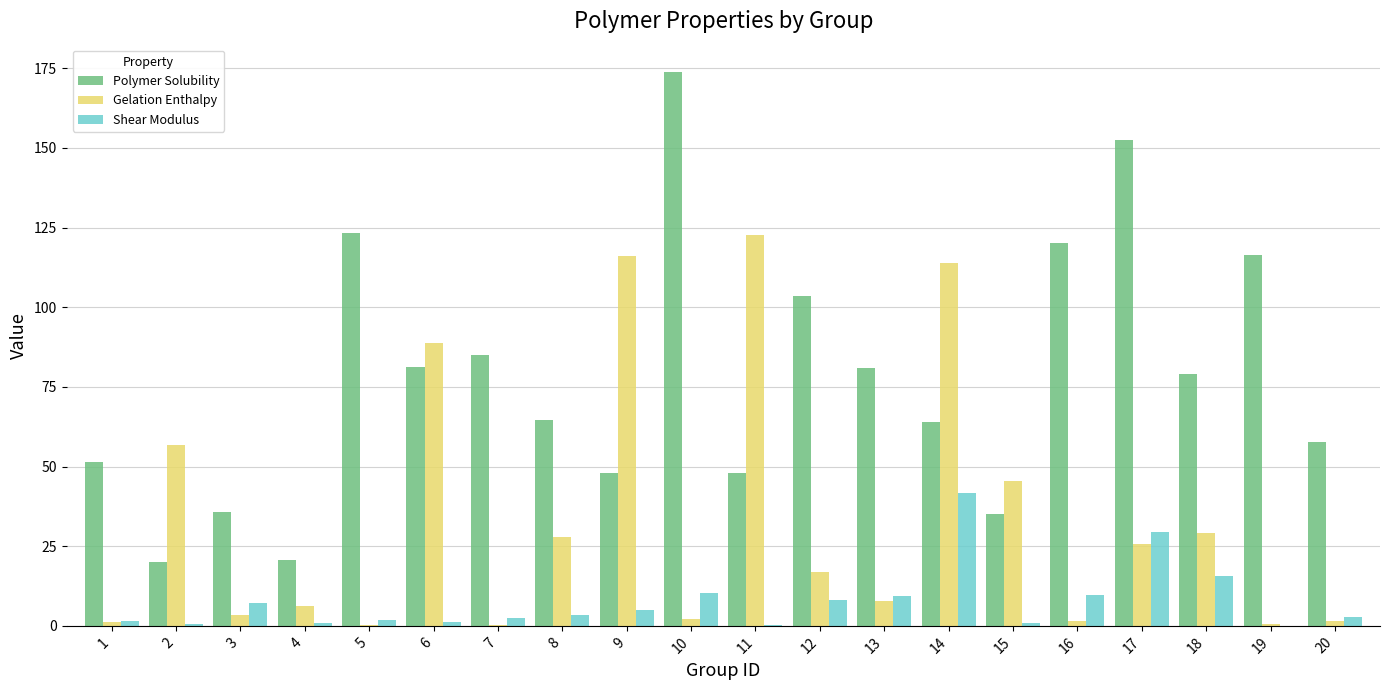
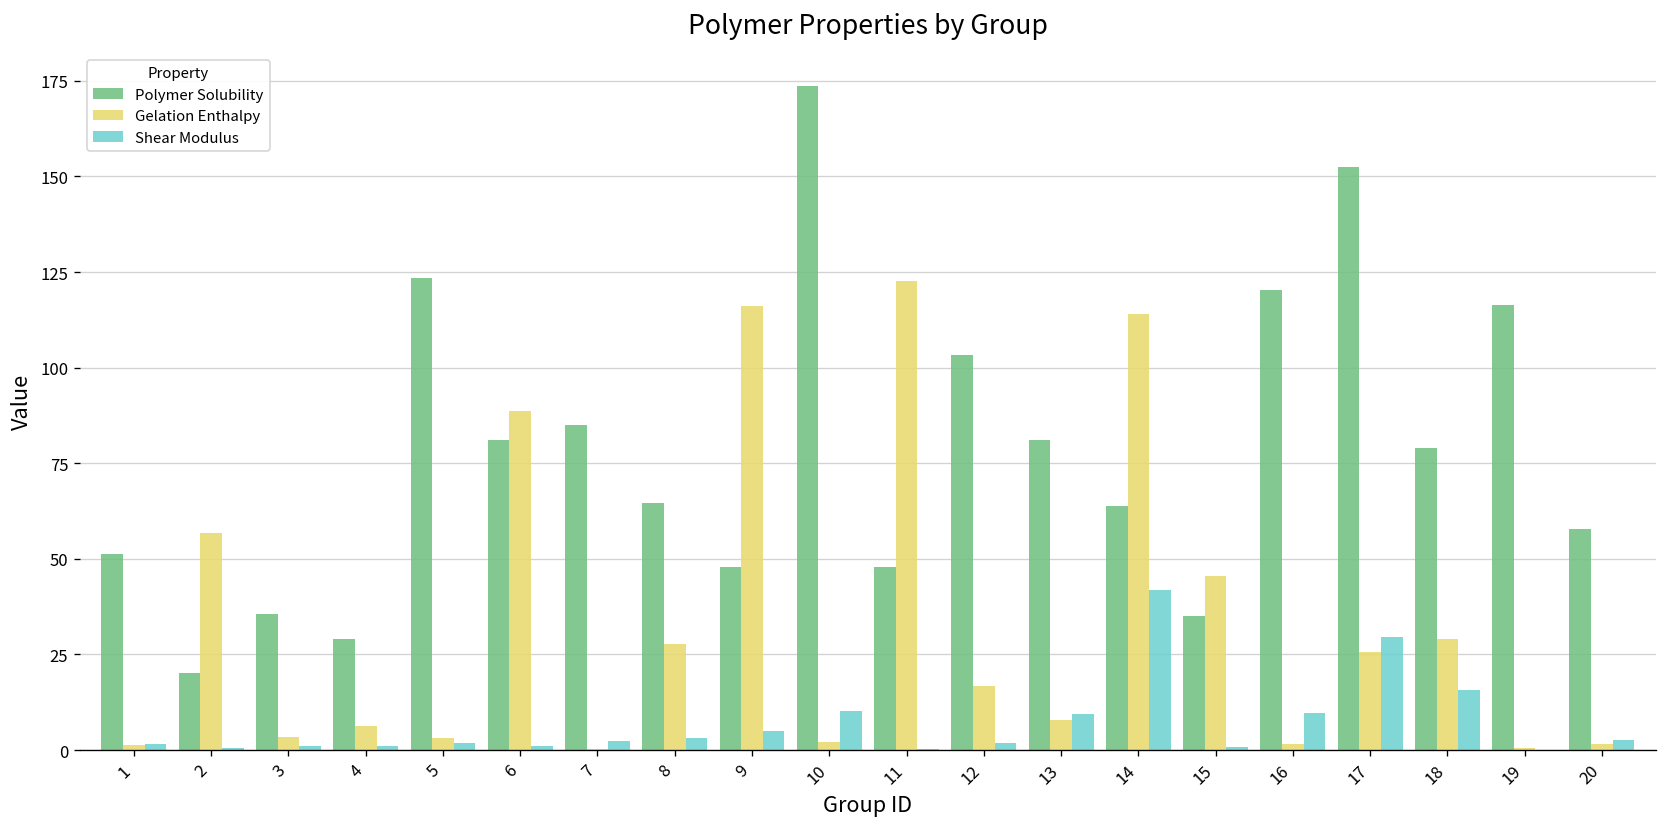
  {
    "Polymer Solubility": {
      "1": 51,
      "2": 20,
      "3": 36,
-     "4": 21,
+     "4": 29,
      "5": 123,
      "6": 81,
      "7": 85,
      "8": 65,
      "9": 48,
      "10": 174,
      "11": 48,
      "12": 103,
      "13": 81,
      "14": 64,
      "15": 35,
      "16": 120,
      "17": 152,
      "18": 79,
      "19": 116,
      "20": 58
    },
    "Gelation Enthalpy": {
      "1": 1,
      "2": 57,
      "3": 3,
      "4": 6,
-     "5": 0,
+     "5": 3,
      "6": 89,
      "8": 28,
      "9": 116,
      "10": 2,
      "11": 123,
      "12": 17,
      "13": 8,
      "14": 114,
      "15": 45,
      "16": 1,
      "17": 26,
      "18": 29,
      "20": 2
    },
    "Shear Modulus": {
      "1": 2,
-     "3": 7,
+     "3": 1,
      "4": 1,
      "5": 2,
      "6": 1,
      "7": 2,
      "8": 3,
      "9": 5,
      "10": 10,
-     "12": 8,
+     "12": 2,
      "13": 9,
      "14": 42,
      "15": 1,
      "16": 10,
      "17": 30,
      "18": 16,
      "20": 3
    }
  }
